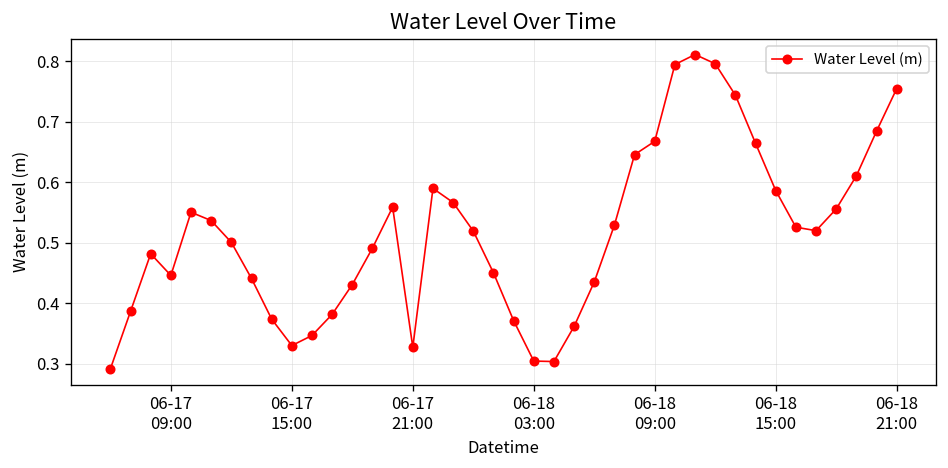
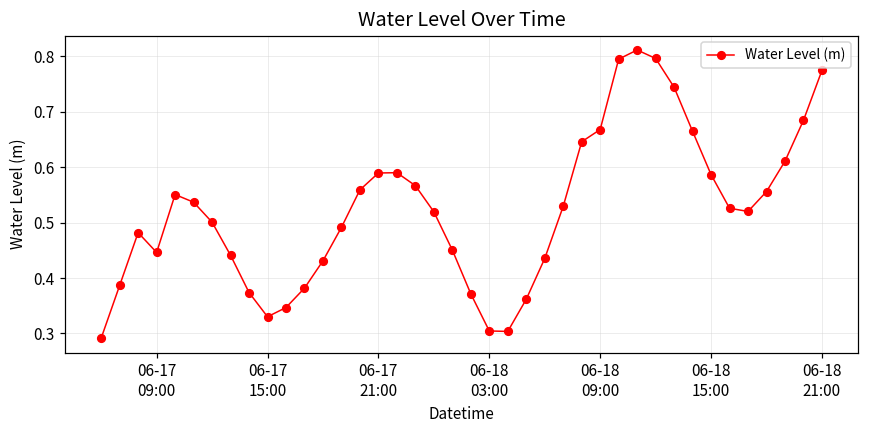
  {
    "06-17 09:00": 0.45,
    "06-17 15:00": 0.33,
-   "06-17 21:00": 0.33,
+   "06-17 21:00": 0.59,
    "06-18 03:00": 0.30,
    "06-18 09:00": 0.67,
    "06-18 15:00": 0.59,
-   "06-18 21:00": 0.75
+   "06-18 21:00": 0.77
  }
